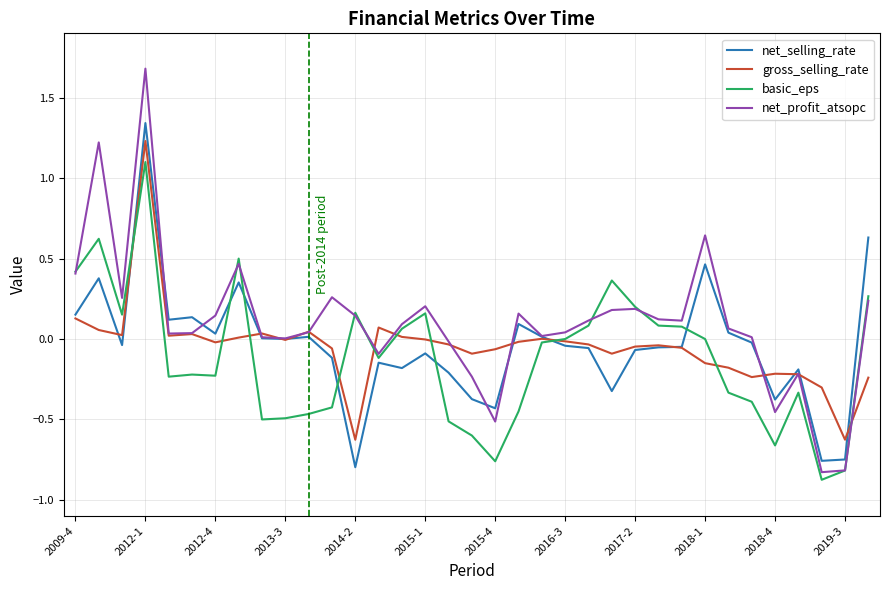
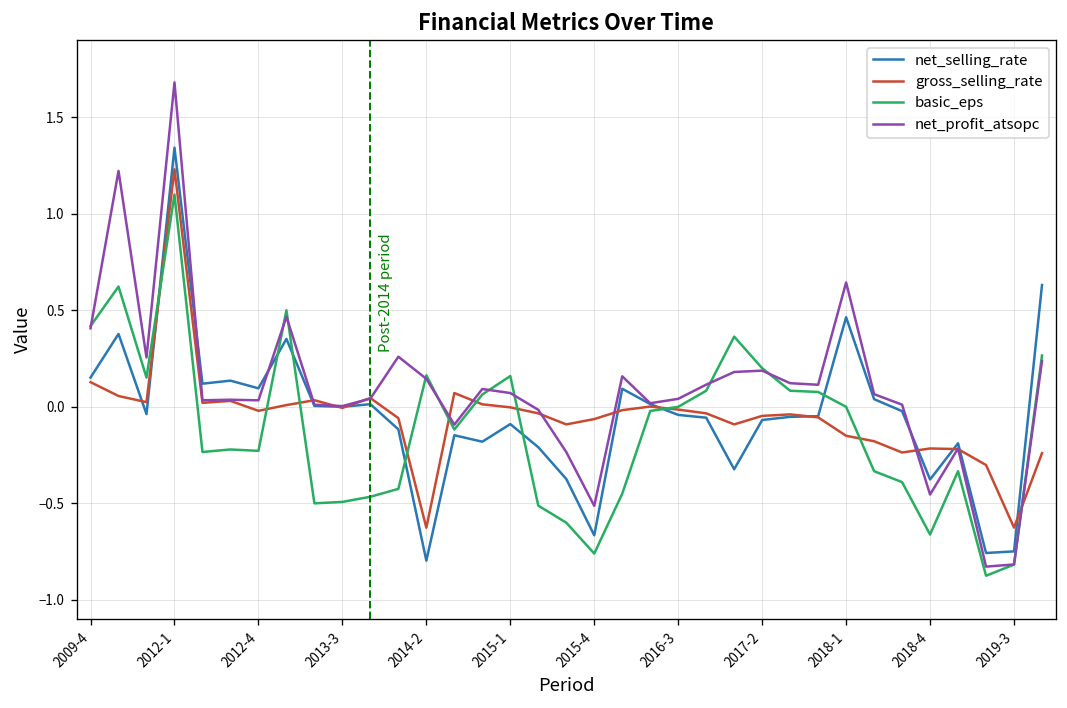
  {
    "net_selling_rate": {
      "2009-4": 0.15,
      "2012-1": 1.34,
-     "2012-4": 0.03,
+     "2012-4": 0.10,
      "2014-2": -0.80,
      "2015-1": -0.09,
-     "2015-4": -0.43,
+     "2015-4": -0.67,
      "2016-3": -0.04,
      "2017-2": -0.07,
      "2018-1": 0.46,
      "2018-4": -0.38,
      "2019-3": -0.75
    },
    "gross_selling_rate": {
      "2009-4": 0.13,
      "2012-1": 1.23,
      "2012-4": -0.02,
      "2014-2": -0.63,
      "2015-1": 0.00,
      "2015-4": -0.06,
      "2017-2": -0.05,
      "2018-1": -0.15,
      "2018-4": -0.22,
      "2019-3": -0.63
    },
    "basic_eps": {
      "2012-1": 1.10,
      "2012-4": -0.23,
      "2013-3": -0.49,
      "2014-2": 0.16,
      "2015-1": 0.16,
      "2015-4": -0.76,
      "2018-1": 0.00,
      "2018-4": -0.66
    },
    "net_profit_atsopc": {
      "2012-1": 1.68,
-     "2012-4": 0.15,
+     "2012-4": 0.03,
      "2014-2": 0.15,
-     "2015-1": 0.20,
+     "2015-1": 0.07,
      "2015-4": -0.51,
      "2016-3": 0.04,
      "2018-1": 0.64,
      "2018-4": -0.45
    }
  }
